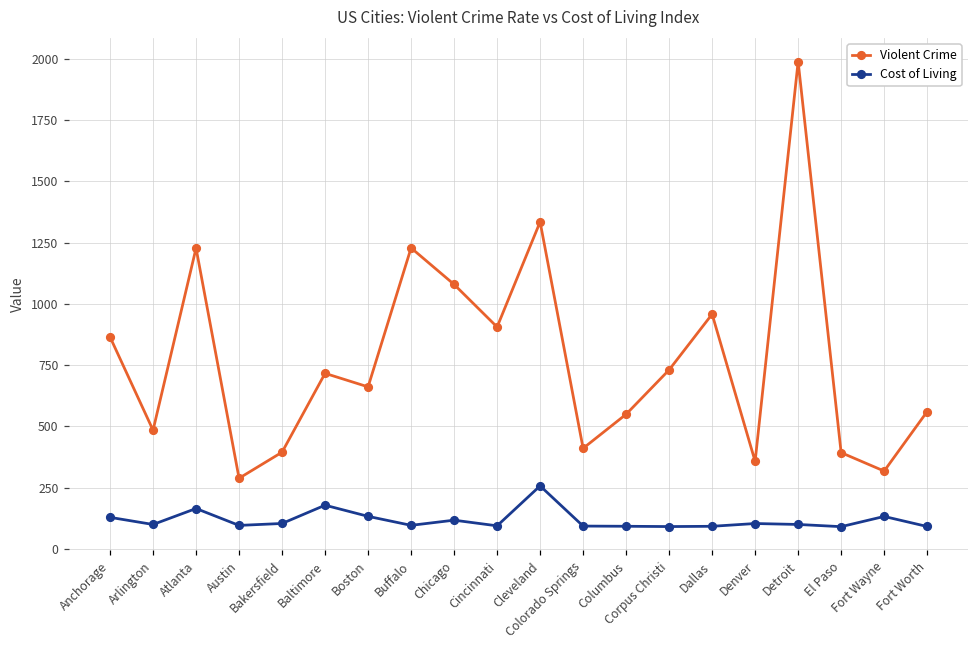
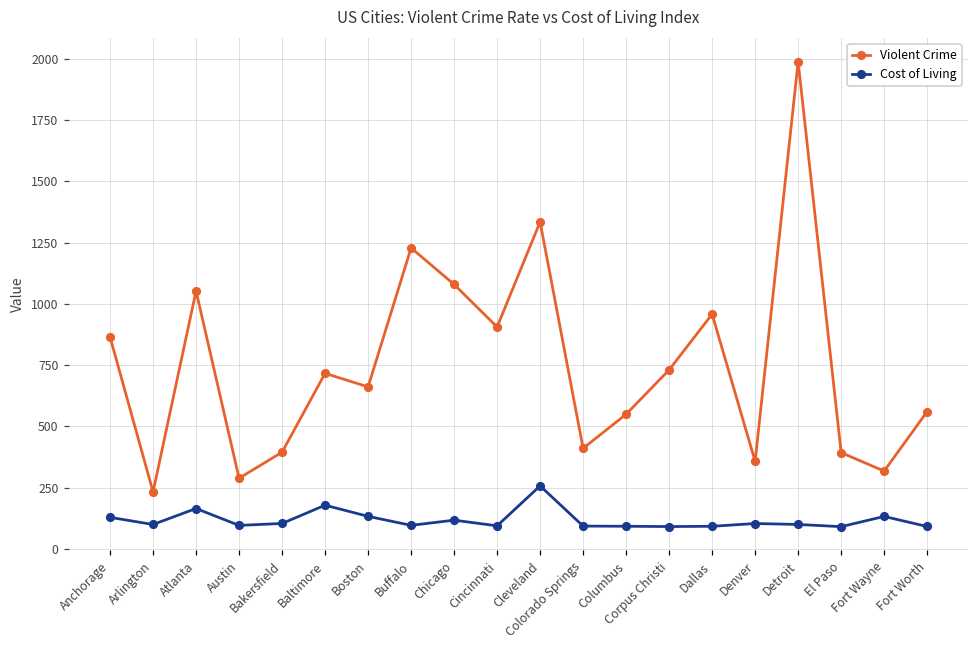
  {
    "Violent Crime": {
      "Anchorage": 860,
-     "Arlington": 480,
-     "Atlanta": 1230,
+     "Arlington": 230,
+     "Atlanta": 1050,
      "Austin": 290,
      "Bakersfield": 390,
      "Baltimore": 720,
      "Boston": 660,
      "Buffalo": 1230,
      "Chicago": 1080,
      "Cincinnati": 910,
      "Cleveland": 1330,
      "Colorado Springs": 410,
      "Columbus": 550,
      "Corpus Christi": 730,
      "Dallas": 960,
      "Denver": 360,
      "Detroit": 1990,
      "El Paso": 390,
      "Fort Wayne": 320,
      "Fort Worth": 560
    },
    "Cost of Living": {
      "Anchorage": 130,
      "Arlington": 100,
      "Atlanta": 160,
      "Austin": 100,
      "Bakersfield": 100,
      "Baltimore": 180,
      "Boston": 130,
      "Buffalo": 100,
      "Chicago": 120,
      "Cincinnati": 90,
      "Cleveland": 260,
      "Colorado Springs": 90,
      "Columbus": 90,
      "Corpus Christi": 90,
      "Dallas": 90,
      "Denver": 100,
      "Detroit": 100,
      "El Paso": 90,
      "Fort Wayne": 130,
      "Fort Worth": 90
    }
  }
